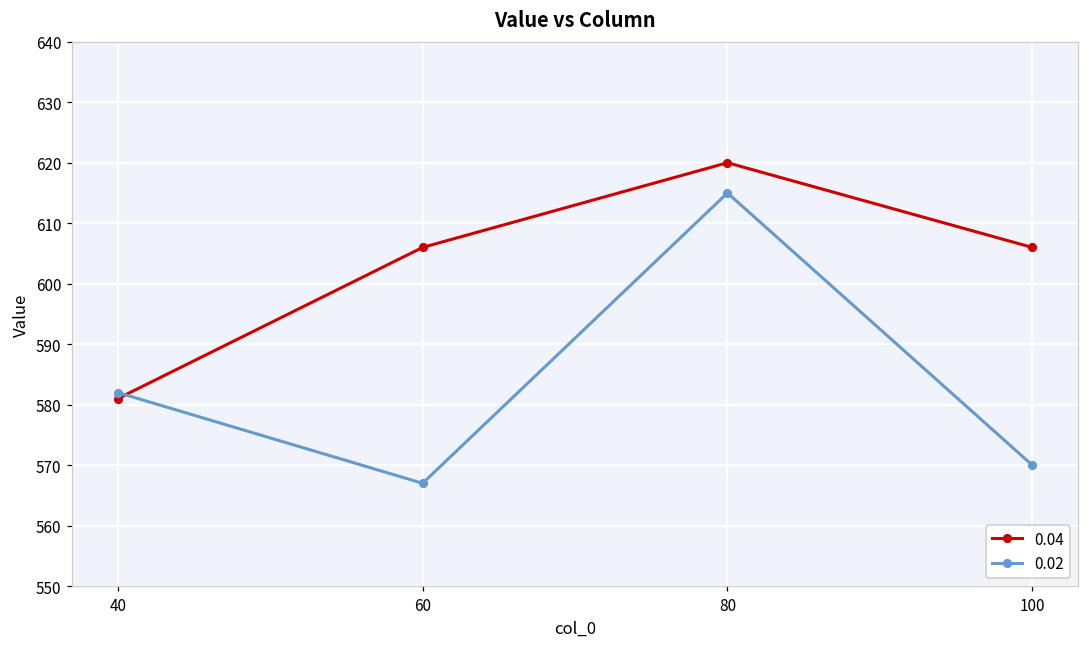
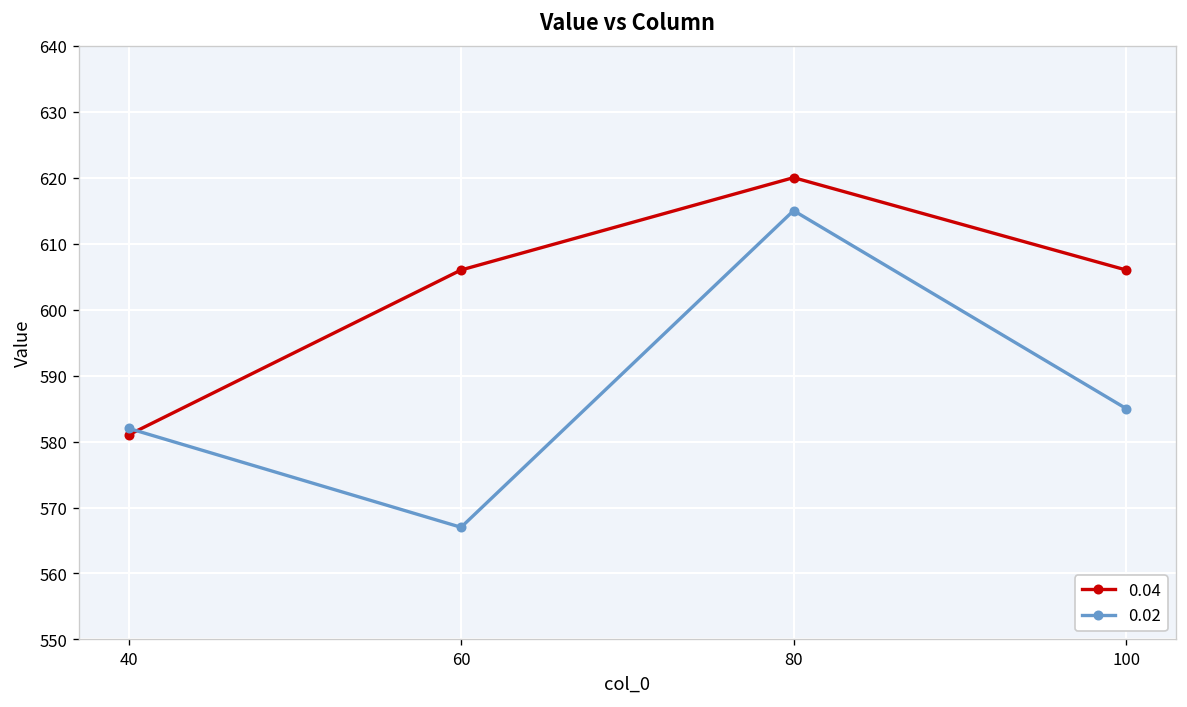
  {
    "0.04": {
      "40": 581,
      "60": 606,
      "80": 620,
      "100": 606
    },
    "0.02": {
      "40": 582,
      "60": 567,
      "80": 615,
-     "100": 570
+     "100": 585
    }
  }
